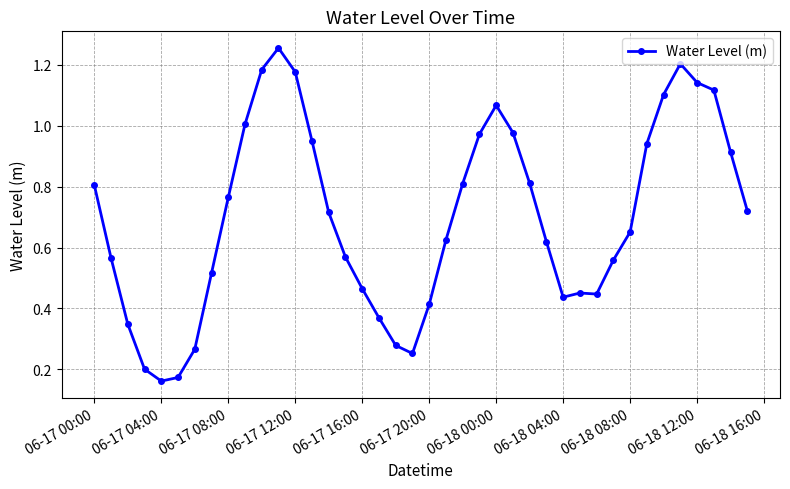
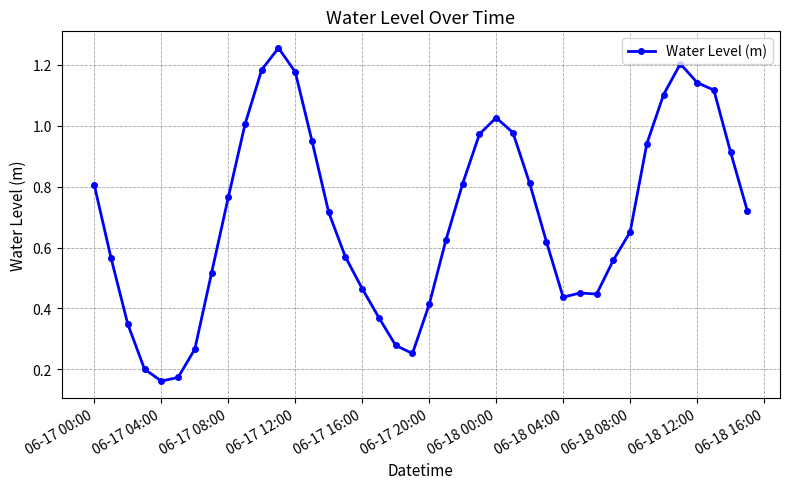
  {
    "06-17 00:00": 0.81,
    "06-17 04:00": 0.16,
    "06-17 08:00": 0.76,
    "06-17 12:00": 1.18,
    "06-17 16:00": 0.47,
    "06-17 20:00": 0.41,
-   "06-18 00:00": 1.07,
+   "06-18 00:00": 1.03,
    "06-18 04:00": 0.44,
    "06-18 08:00": 0.65,
    "06-18 12:00": 1.14
  }
